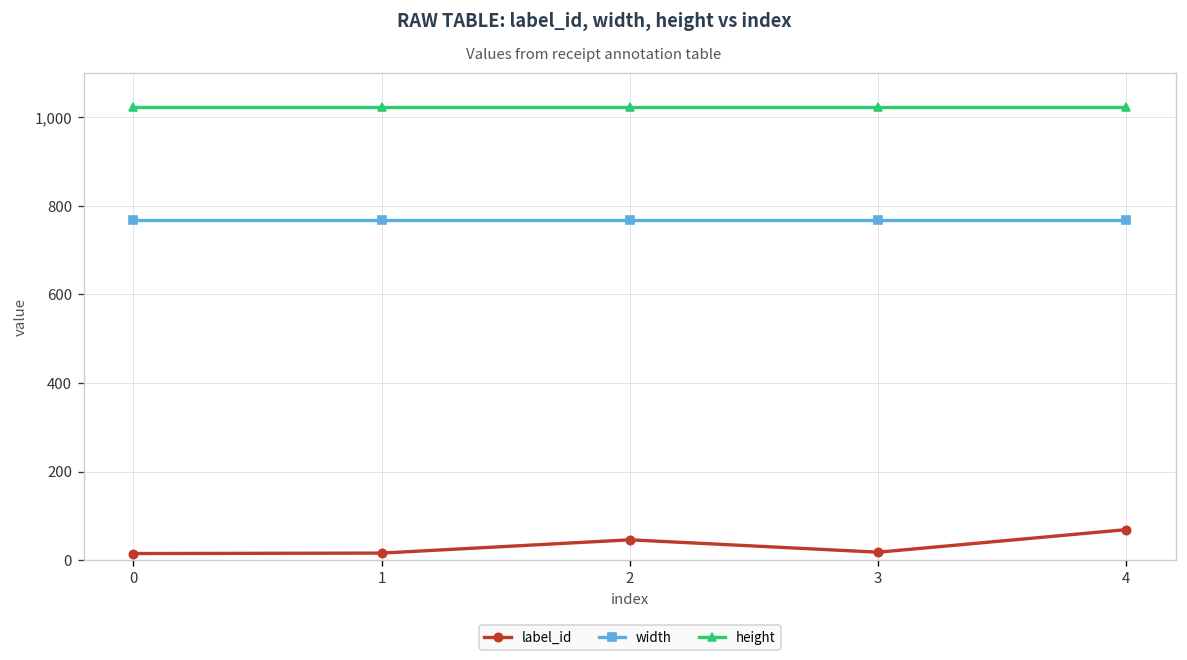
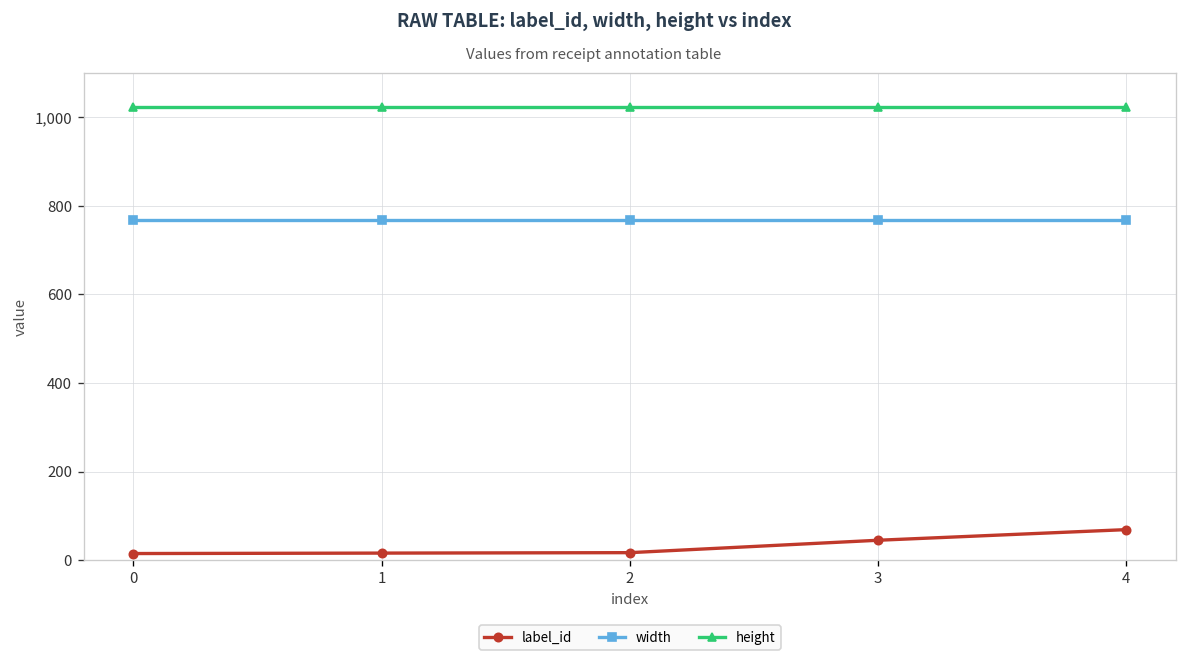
  {
    "label_id": {
      "0": "20",
      "1": "20",
-     "2": "50",
-     "3": "20",
+     "2": "20",
+     "3": "50",
      "4": "70"
    },
    "width": {
      "0": "770",
      "1": "770",
      "2": "770",
      "3": "770",
      "4": "770"
    },
    "height": {
      "0": "1,020",
      "1": "1,020",
      "2": "1,020",
      "3": "1,020",
      "4": "1,020"
    }
  }
